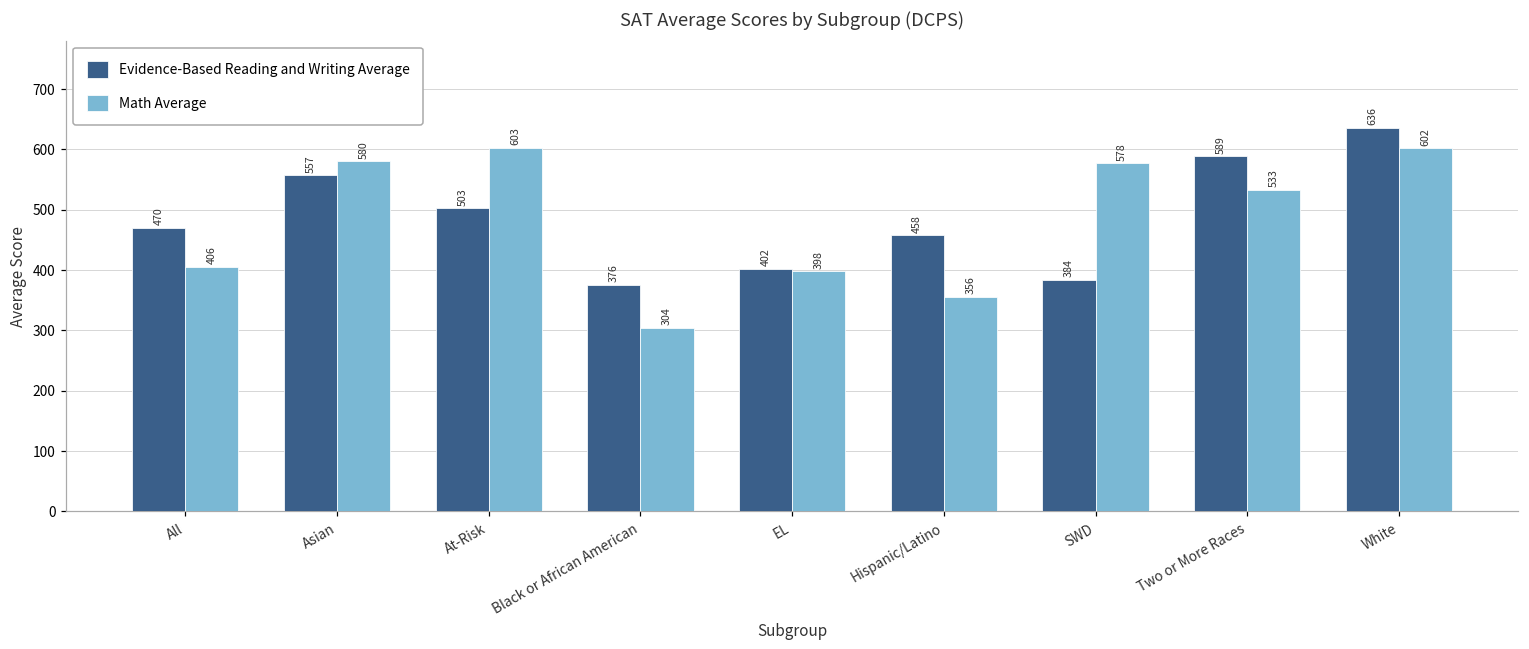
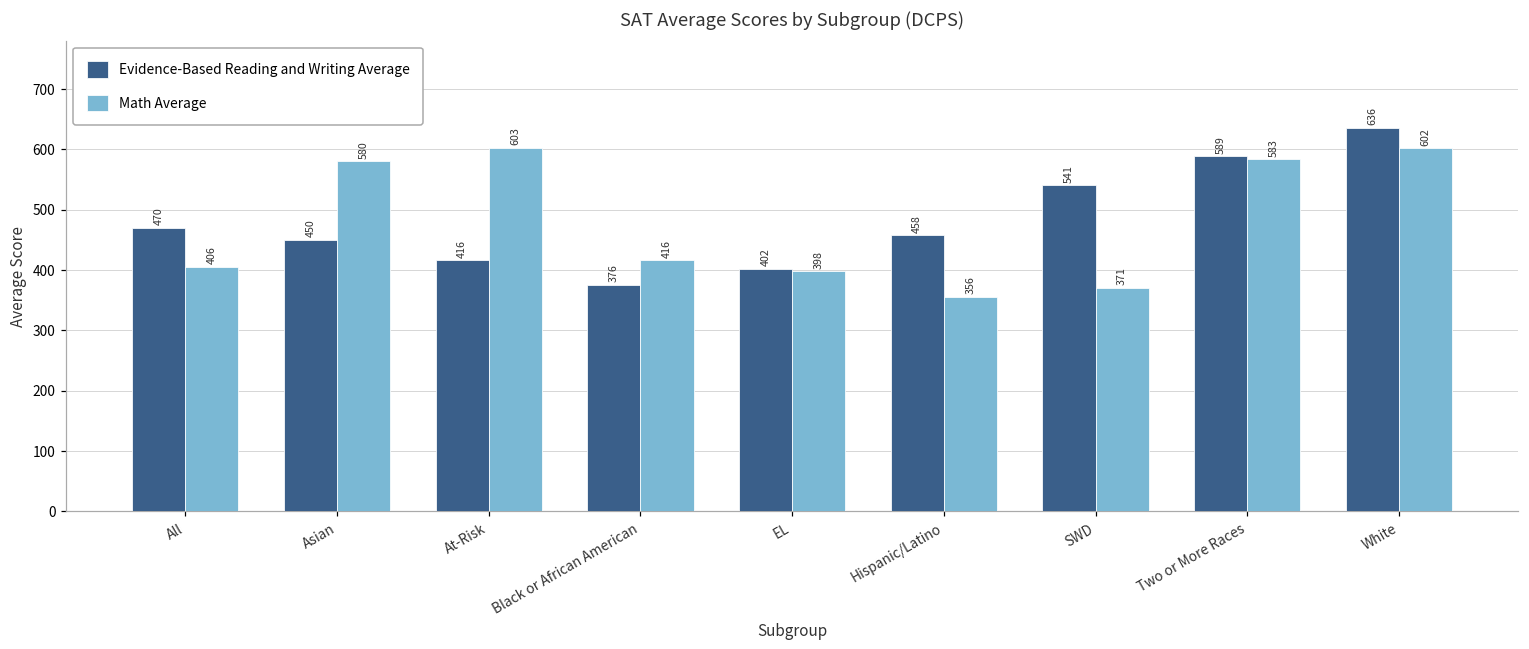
  {
    "Evidence-Based Reading and Writing Average": {
      "All": 470,
-     "Asian": 557,
-     "At-Risk": 503,
+     "Asian": 450,
+     "At-Risk": 416,
      "Black or African American": 376,
      "EL": 402,
      "Hispanic/Latino": 458,
-     "SWD": 384,
+     "SWD": 541,
      "Two or More Races": 589,
      "White": 636
    },
    "Math Average": {
      "All": 406,
      "Asian": 580,
      "At-Risk": 603,
-     "Black or African American": 304,
+     "Black or African American": 416,
      "EL": 398,
      "Hispanic/Latino": 356,
-     "SWD": 578,
-     "Two or More Races": 533,
+     "SWD": 371,
+     "Two or More Races": 583,
      "White": 602
    }
  }
